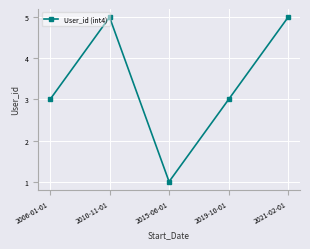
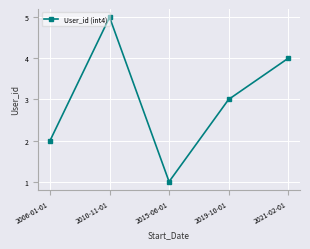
  {
-   "2006-01-01": 3,
+   "2006-01-01": 2,
    "2015-06-01": 1,
    "2019-10-01": 3,
-   "2021-02-01": 5
+   "2021-02-01": 4
  }
